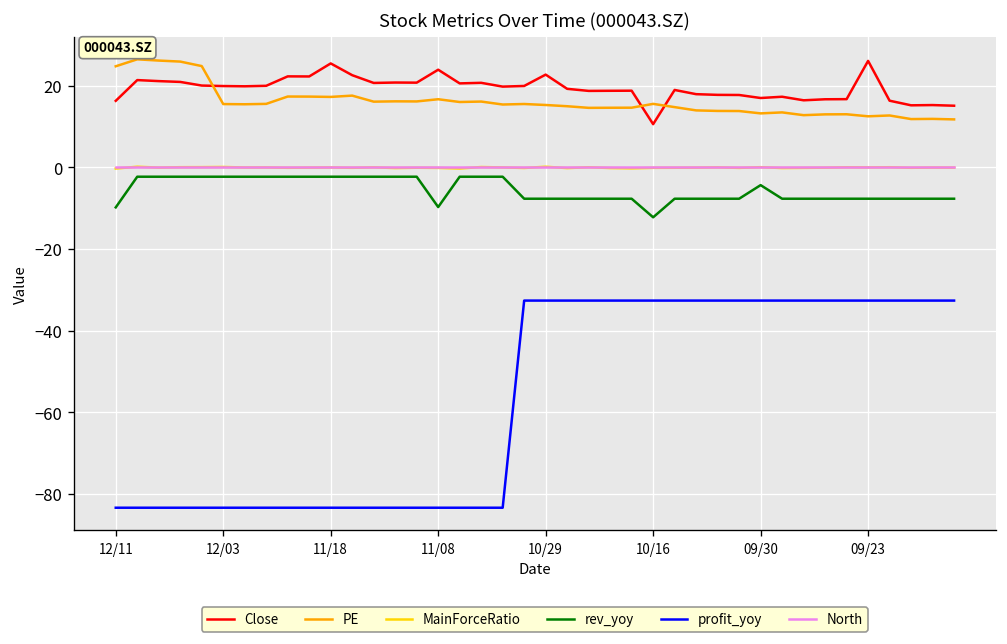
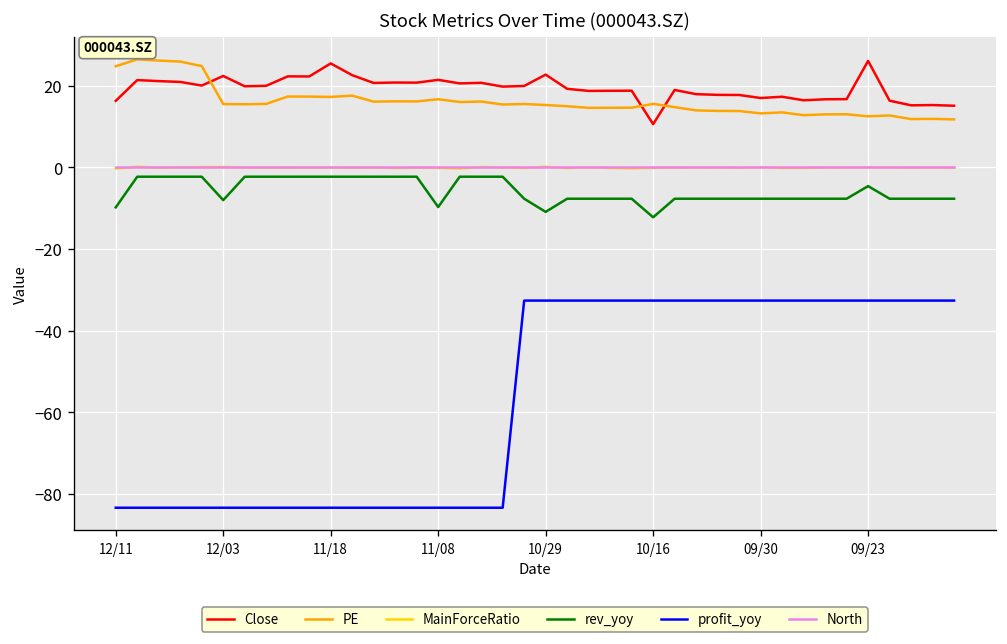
  {
    "Close": {
      "12/11": 16,
-     "12/03": 20,
+     "12/03": 22,
      "11/18": 25,
-     "11/08": 24,
+     "11/08": 21,
      "10/29": 23,
      "10/16": 11,
      "09/30": 17,
      "09/23": 26
    },
    "rev_yoy": {
      "12/11": -10,
-     "12/03": -2,
+     "12/03": -8,
      "11/18": -2,
      "11/08": -10,
-     "10/29": -8,
+     "10/29": -11,
      "10/16": -12,
-     "09/30": -4,
-     "09/23": -8
+     "09/30": -8,
+     "09/23": -5
    },
    "profit_yoy": {
      "12/11": -83,
      "12/03": -83,
      "11/18": -83,
      "11/08": -83,
      "10/29": -33,
      "10/16": -33,
      "09/30": -33,
      "09/23": -33
    }
  }
